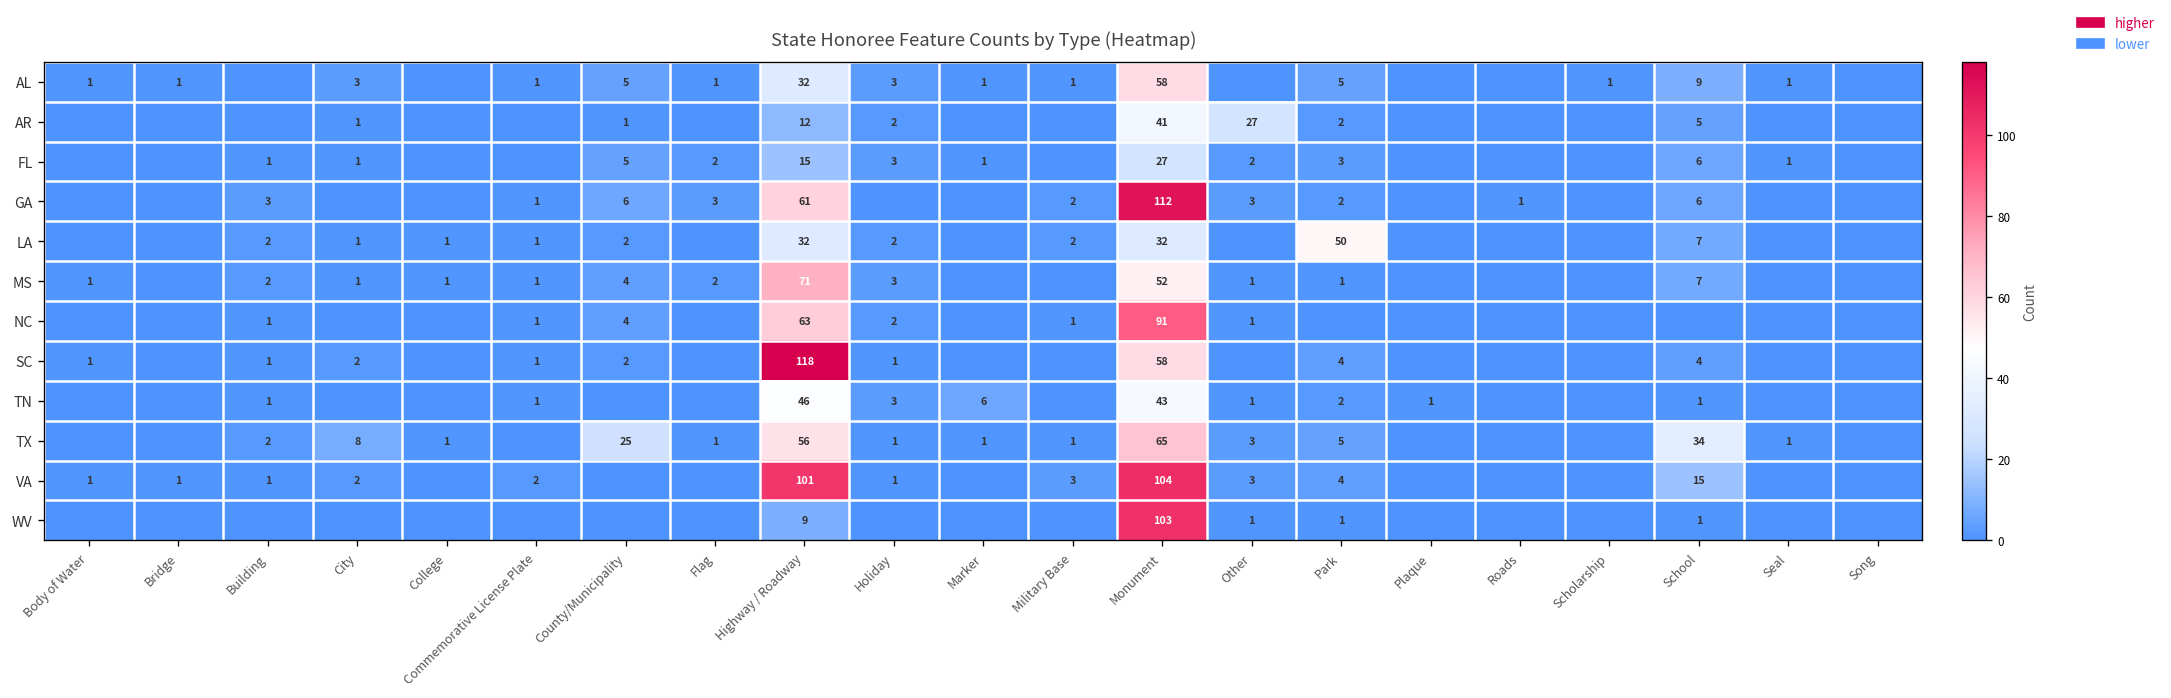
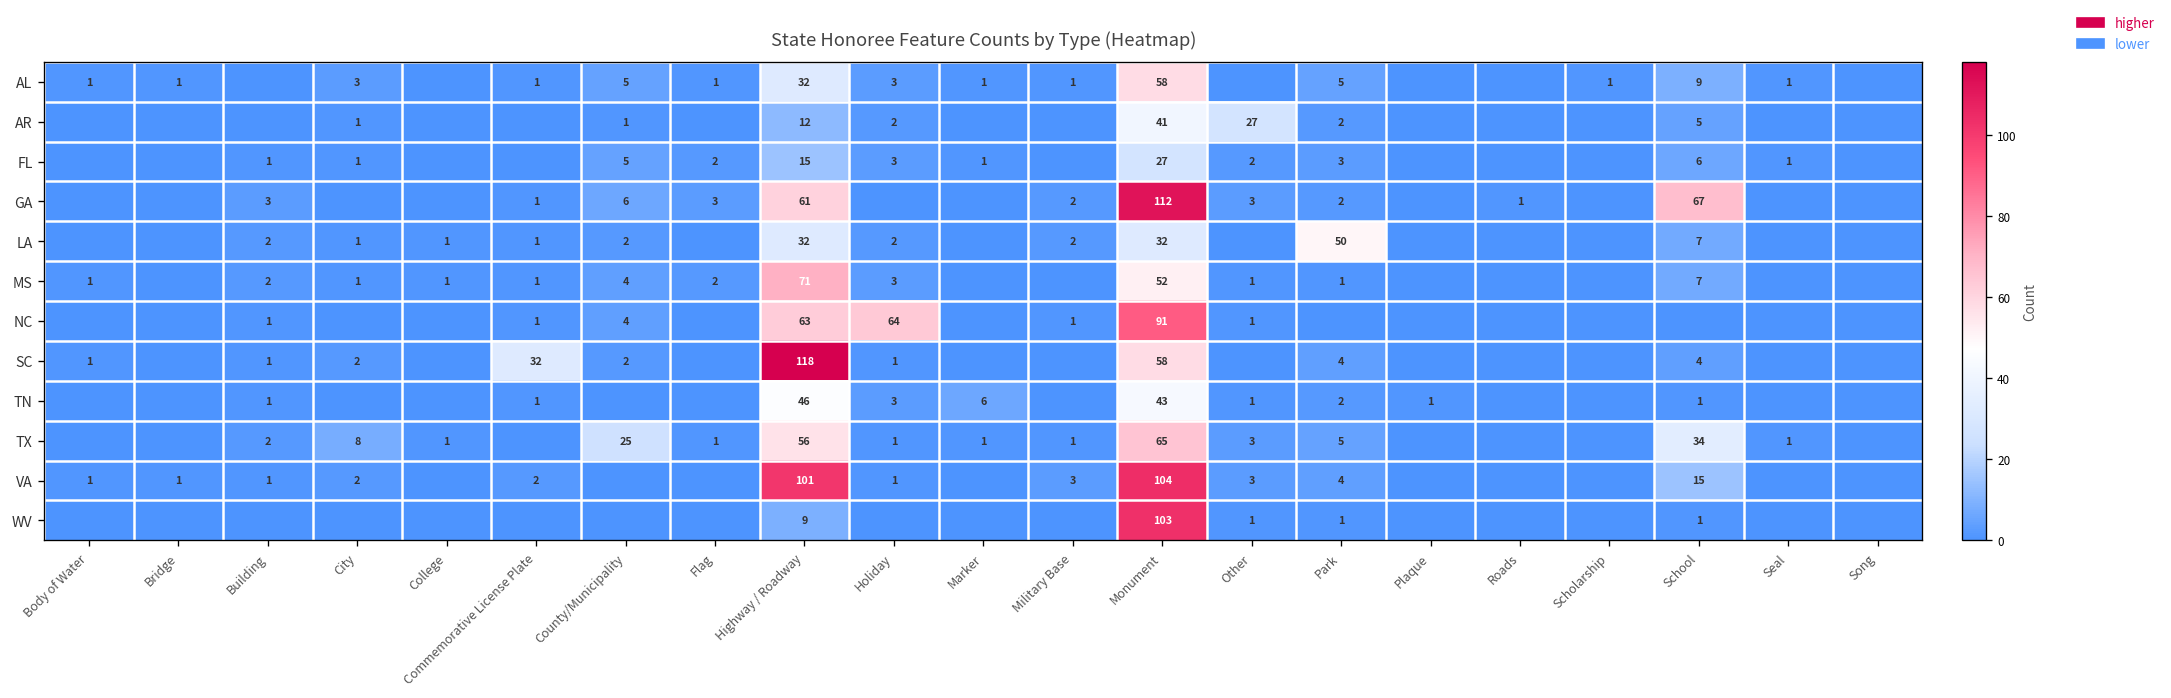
  {
    "AL": {
      "Body of Water": 1,
      "Bridge": 1,
      "City": 3,
      "Commemorative License Plate": 1,
      "County/Municipality": 5,
      "Flag": 1,
      "Highway / Roadway": 32,
      "Holiday": 3,
      "Marker": 1,
      "Military Base": 1,
      "Monument": 58,
      "Park": 5,
      "Scholarship": 1,
      "School": 9,
      "Seal": 1
    },
    "AR": {
      "City": 1,
      "County/Municipality": 1,
      "Highway / Roadway": 12,
      "Holiday": 2,
      "Monument": 41,
      "Other": 27,
      "Park": 2,
      "School": 5
    },
    "FL": {
      "Building": 1,
      "City": 1,
      "County/Municipality": 5,
      "Flag": 2,
      "Highway / Roadway": 15,
      "Holiday": 3,
      "Marker": 1,
      "Monument": 27,
      "Other": 2,
      "Park": 3,
      "School": 6,
      "Seal": 1
    },
    "GA": {
      "Building": 3,
      "Commemorative License Plate": 1,
      "County/Municipality": 6,
      "Flag": 3,
      "Highway / Roadway": 61,
      "Military Base": 2,
      "Monument": 112,
      "Other": 3,
      "Park": 2,
      "Roads": 1,
-     "School": 6
+     "School": 67
    },
    "LA": {
      "Building": 2,
      "City": 1,
      "College": 1,
      "Commemorative License Plate": 1,
      "County/Municipality": 2,
      "Highway / Roadway": 32,
      "Holiday": 2,
      "Military Base": 2,
      "Monument": 32,
      "Park": 50,
      "School": 7
    },
    "MS": {
      "Body of Water": 1,
      "Building": 2,
      "City": 1,
      "College": 1,
      "Commemorative License Plate": 1,
      "County/Municipality": 4,
      "Flag": 2,
      "Highway / Roadway": 71,
      "Holiday": 3,
      "Monument": 52,
      "Other": 1,
      "Park": 1,
      "School": 7
    },
    "NC": {
      "Building": 1,
      "Commemorative License Plate": 1,
      "County/Municipality": 4,
      "Highway / Roadway": 63,
-     "Holiday": 2,
+     "Holiday": 64,
      "Military Base": 1,
      "Monument": 91,
      "Other": 1
    },
    "SC": {
      "Body of Water": 1,
      "Building": 1,
      "City": 2,
-     "Commemorative License Plate": 1,
+     "Commemorative License Plate": 32,
      "County/Municipality": 2,
      "Highway / Roadway": 118,
      "Holiday": 1,
      "Monument": 58,
      "Park": 4,
      "School": 4
    },
    "TN": {
      "Building": 1,
      "Commemorative License Plate": 1,
      "Highway / Roadway": 46,
      "Holiday": 3,
      "Marker": 6,
      "Monument": 43,
      "Other": 1,
      "Park": 2,
      "Plaque": 1,
      "School": 1
    },
    "TX": {
      "Building": 2,
      "City": 8,
      "College": 1,
      "County/Municipality": 25,
      "Flag": 1,
      "Highway / Roadway": 56,
      "Holiday": 1,
      "Marker": 1,
      "Military Base": 1,
      "Monument": 65,
      "Other": 3,
      "Park": 5,
      "School": 34,
      "Seal": 1
    },
    "VA": {
      "Body of Water": 1,
      "Bridge": 1,
      "Building": 1,
      "City": 2,
      "Commemorative License Plate": 2,
      "Highway / Roadway": 101,
      "Holiday": 1,
      "Military Base": 3,
      "Monument": 104,
      "Other": 3,
      "Park": 4,
      "School": 15
    },
    "WV": {
      "Highway / Roadway": 9,
      "Monument": 103,
      "Other": 1,
      "Park": 1,
      "School": 1
    }
  }
